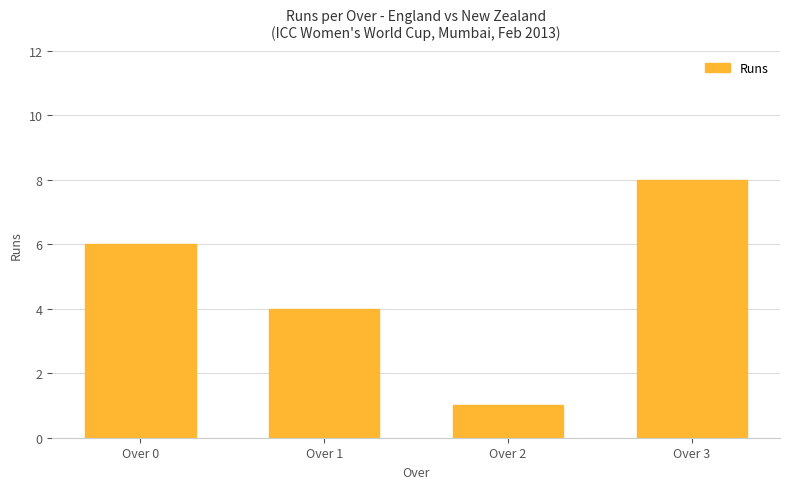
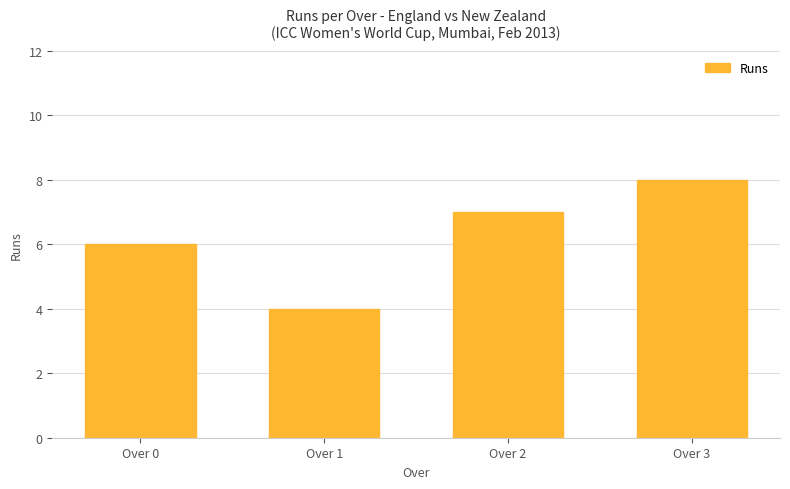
  {
    "Over 0": 6,
    "Over 1": 4,
-   "Over 2": 1,
+   "Over 2": 7,
    "Over 3": 8
  }
